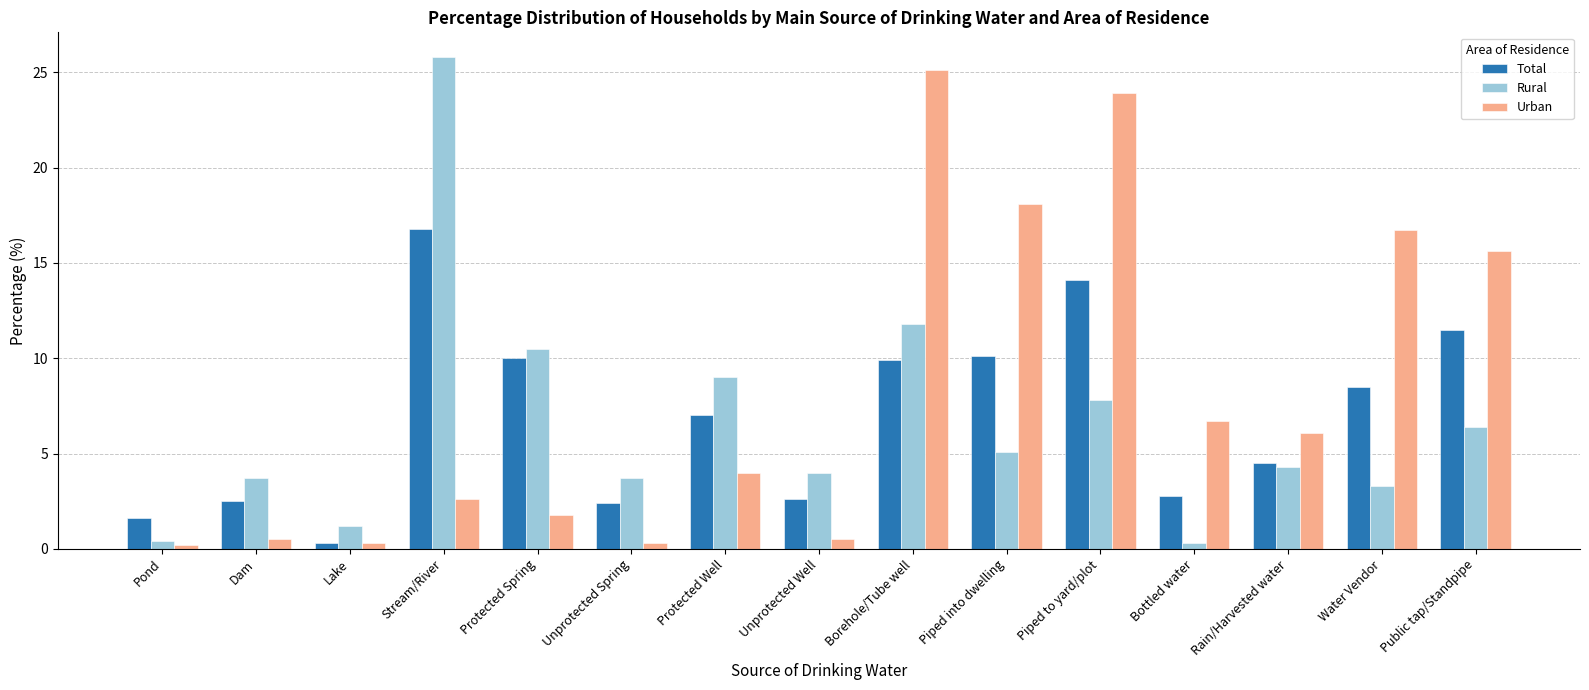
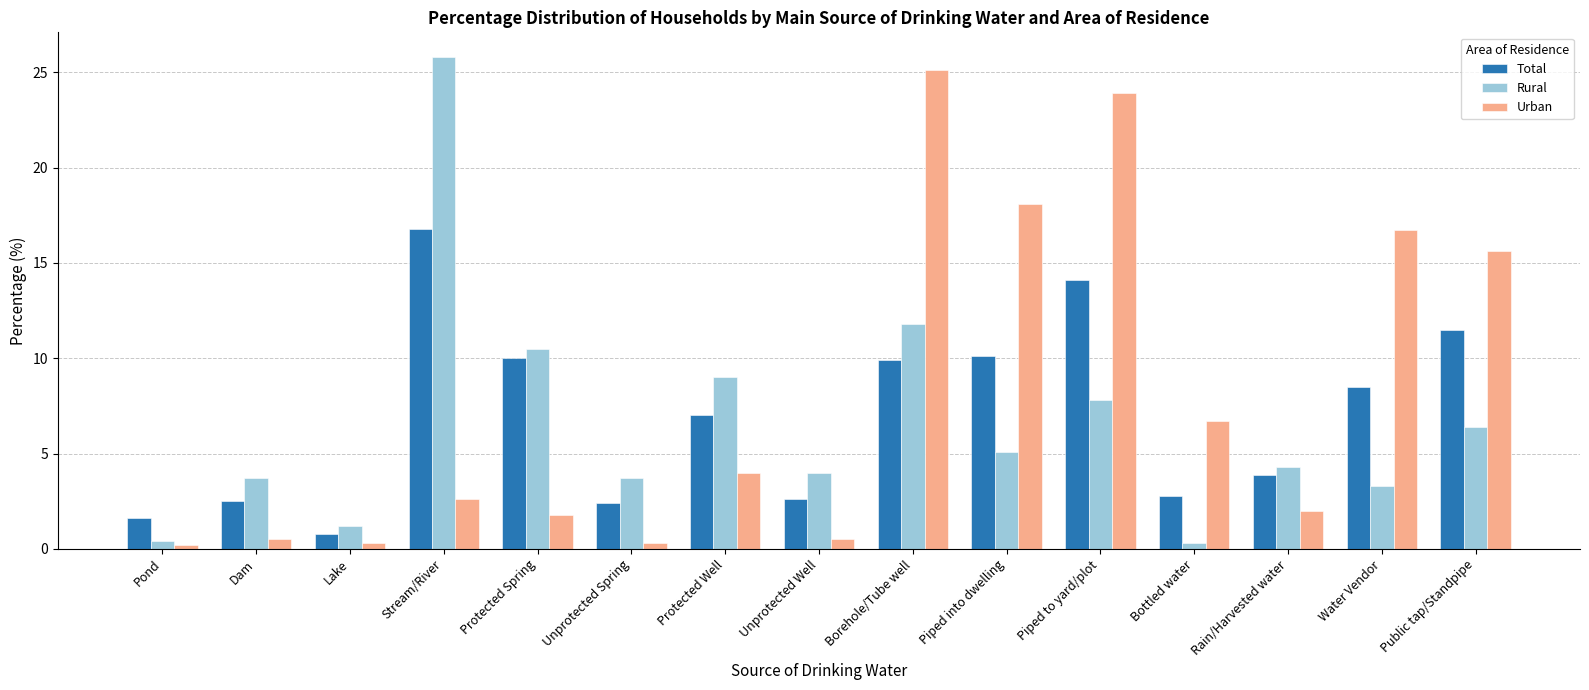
  {
    "Total": {
      "Pond": 1.6,
      "Dam": 2.5,
-     "Lake": 0.3,
+     "Lake": 0.8,
      "Stream/River": 16.8,
      "Protected Spring": 10.0,
      "Unprotected Spring": 2.4,
      "Protected Well": 7.0,
      "Unprotected Well": 2.6,
      "Borehole/Tube well": 9.9,
      "Piped into dwelling": 10.1,
      "Piped to yard/plot": 14.1,
      "Bottled water": 2.8,
-     "Rain/Harvested water": 4.5,
+     "Rain/Harvested water": 3.9,
      "Water Vendor": 8.5,
      "Public tap/Standpipe": 11.5
    },
    "Rural": {
      "Pond": 0.4,
      "Dam": 3.7,
      "Lake": 1.2,
      "Stream/River": 25.8,
      "Protected Spring": 10.5,
      "Unprotected Spring": 3.7,
      "Protected Well": 9.0,
      "Unprotected Well": 4.0,
      "Borehole/Tube well": 11.8,
      "Piped into dwelling": 5.1,
      "Piped to yard/plot": 7.8,
      "Bottled water": 0.3,
      "Rain/Harvested water": 4.3,
      "Water Vendor": 3.3,
      "Public tap/Standpipe": 6.4
    },
    "Urban": {
      "Pond": 0.2,
      "Dam": 0.5,
      "Lake": 0.3,
      "Stream/River": 2.6,
      "Protected Spring": 1.8,
      "Unprotected Spring": 0.3,
      "Protected Well": 4.0,
      "Unprotected Well": 0.5,
      "Borehole/Tube well": 25.1,
      "Piped into dwelling": 18.1,
      "Piped to yard/plot": 23.9,
      "Bottled water": 6.7,
-     "Rain/Harvested water": 6.1,
+     "Rain/Harvested water": 2.0,
      "Water Vendor": 16.7,
      "Public tap/Standpipe": 15.6
    }
  }
